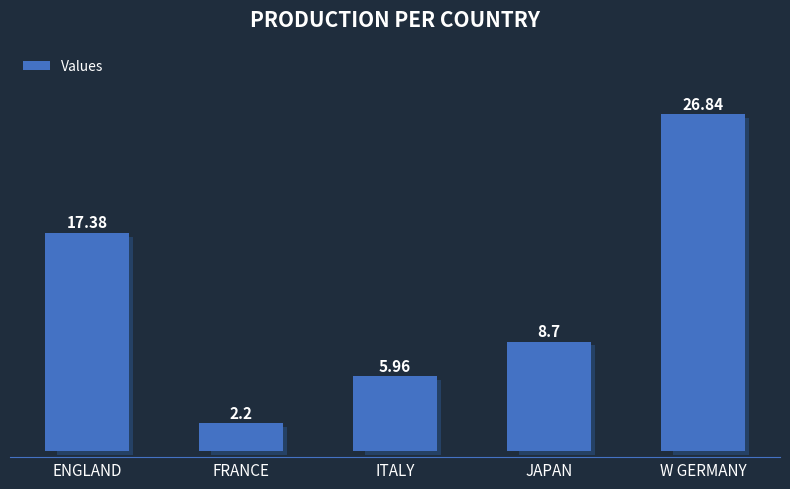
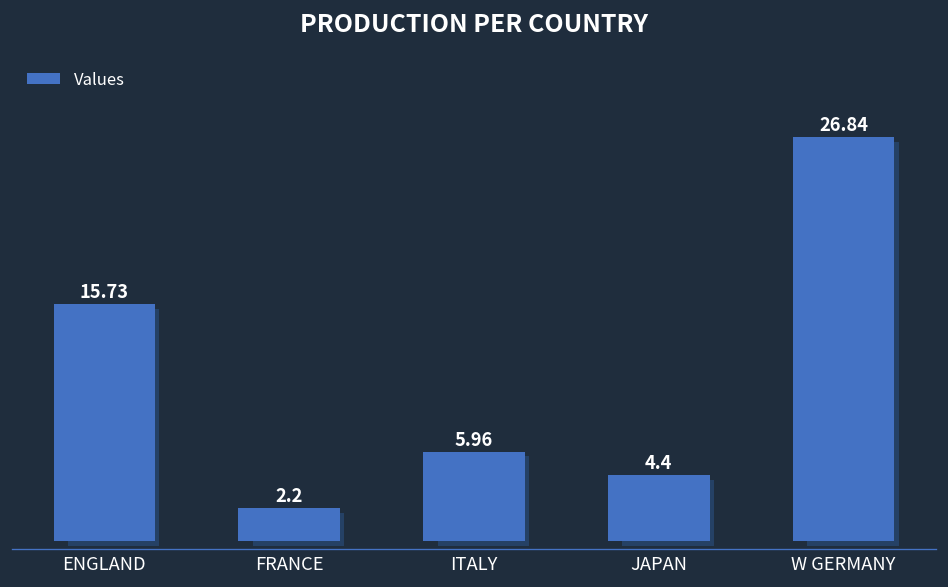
  {
-   "ENGLAND": 17.38,
+   "ENGLAND": 15.73,
    "FRANCE": 2.2,
    "ITALY": 5.96,
-   "JAPAN": 8.7,
+   "JAPAN": 4.4,
    "W GERMANY": 26.84
  }
